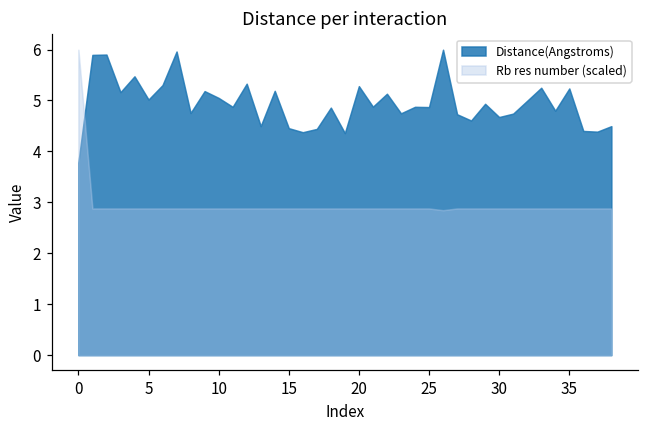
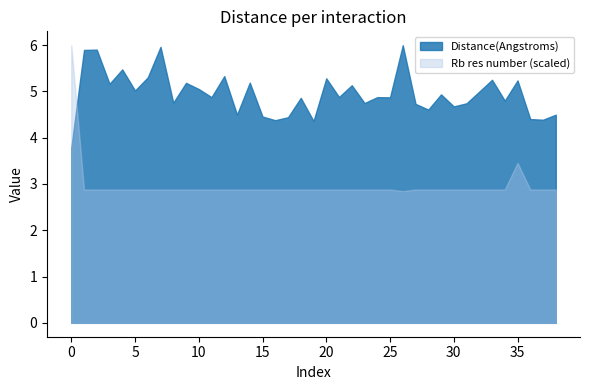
  {
    "Distance(Angstroms)": {
      "0": 3.8,
      "5": 5.0,
      "10": 5.1,
      "15": 4.5,
      "20": 5.3,
      "25": 4.9,
      "30": 4.7,
      "35": 5.2
    },
    "Rb res number (scaled)": {
      "0": 6.0,
      "5": 2.9,
      "10": 2.9,
      "15": 2.9,
      "20": 2.9,
      "25": 2.9,
      "30": 2.9,
-     "35": 2.9
+     "35": 3.5
    }
  }
